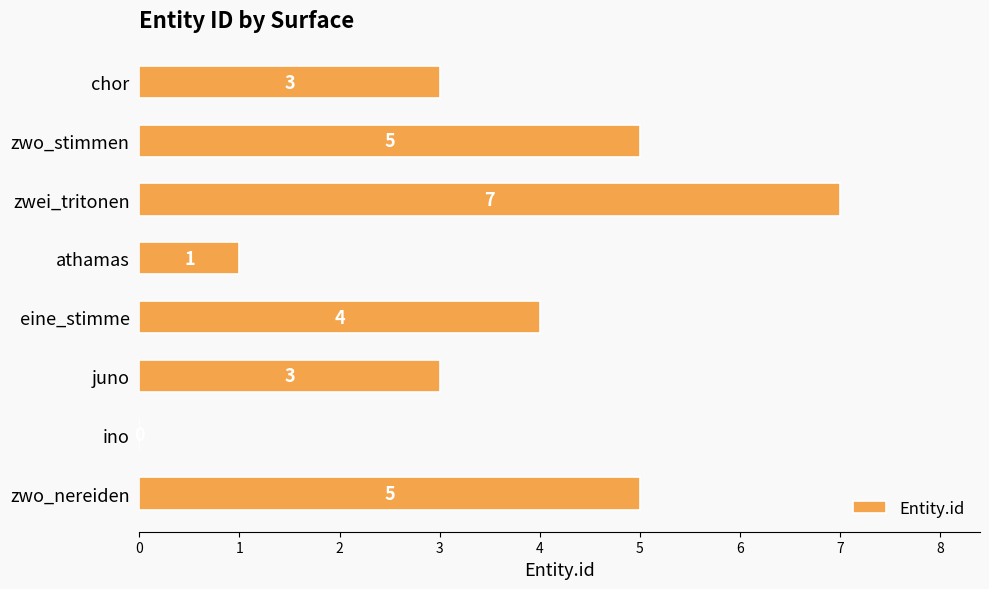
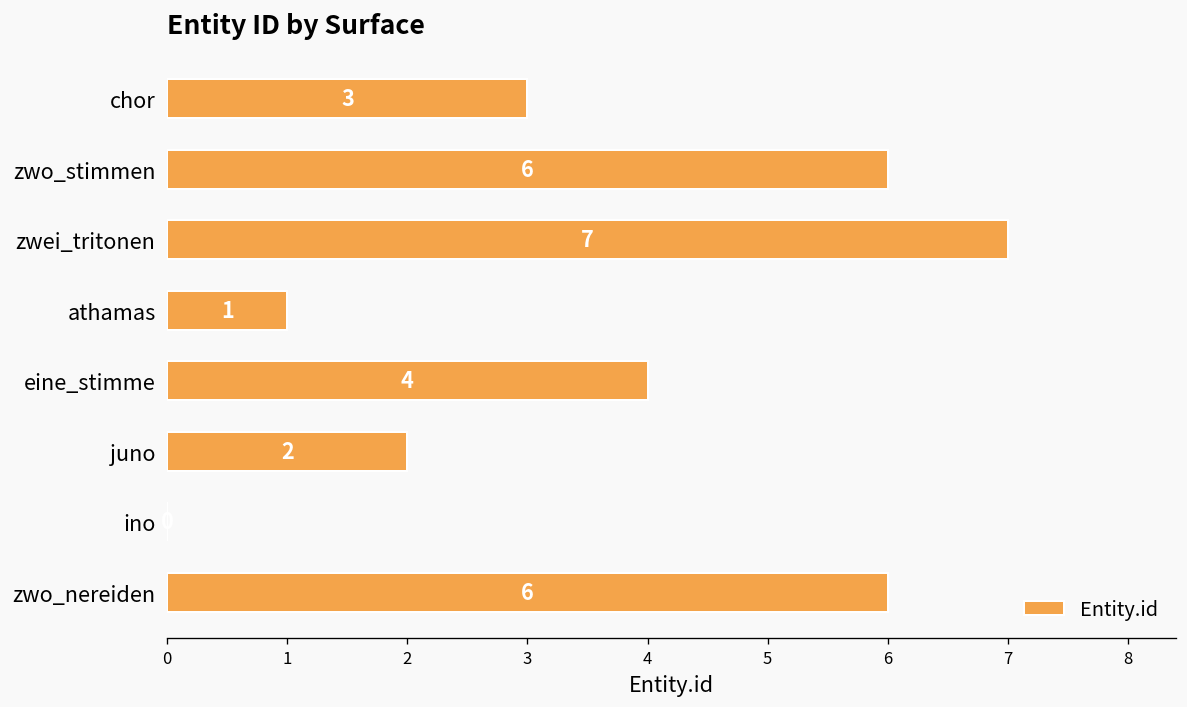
  {
    "chor": 3,
-   "zwo_stimmen": 5,
+   "zwo_stimmen": 6,
    "zwei_tritonen": 7,
    "athamas": 1,
    "eine_stimme": 4,
-   "juno": 3,
-   "zwo_nereiden": 5
+   "juno": 2,
+   "zwo_nereiden": 6
  }
